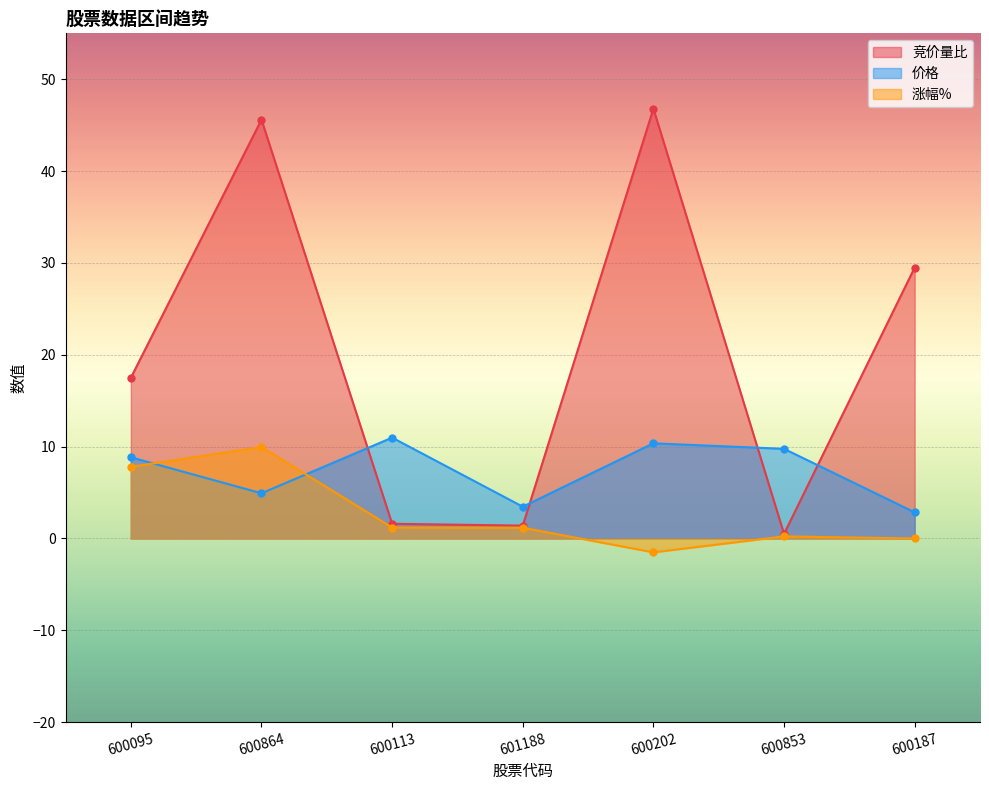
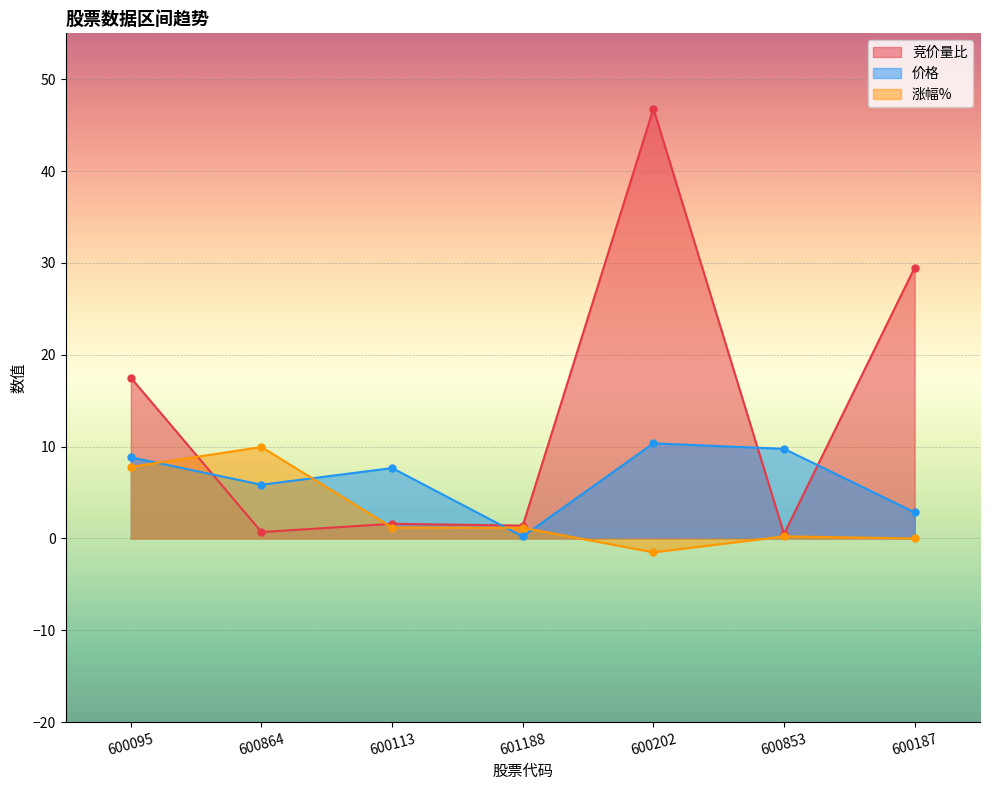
  {
    "竞价量比": {
      "600095": 18,
-     "600864": 46,
+     "600864": 1,
      "600113": 2,
      "600202": 47,
      "600187": 30
    },
    "价格": {
      "600095": 9,
-     "600864": 5,
-     "600113": 11,
-     "601188": 3,
+     "600864": 6,
+     "600113": 8,
+     "601188": 0,
      "600202": 10,
      "600853": 10,
      "600187": 3
    }
  }
